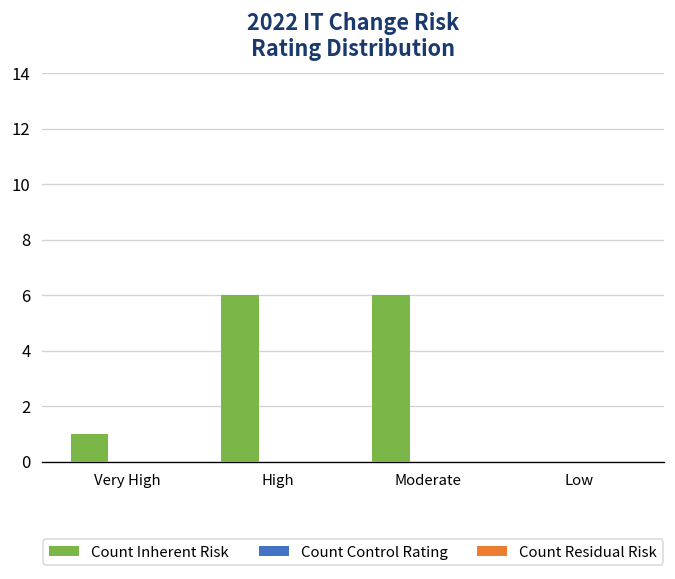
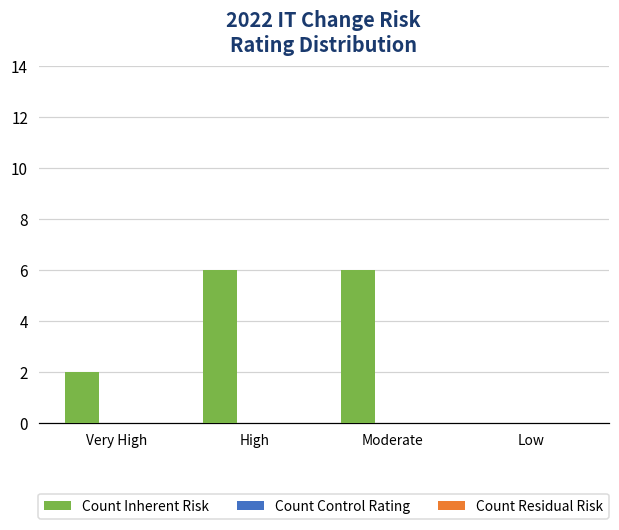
  {
    "Count Inherent Risk": {
-     "Very High": 1,
+     "Very High": 2,
      "High": 6,
      "Moderate": 6,
      "Low": 0
    },
    "Count Control Rating": {
      "Very High": 0,
      "High": 0,
      "Moderate": 0,
      "Low": 0
    },
    "Count Residual Risk": {
      "Very High": 0,
      "High": 0,
      "Moderate": 0,
      "Low": 0
    }
  }
